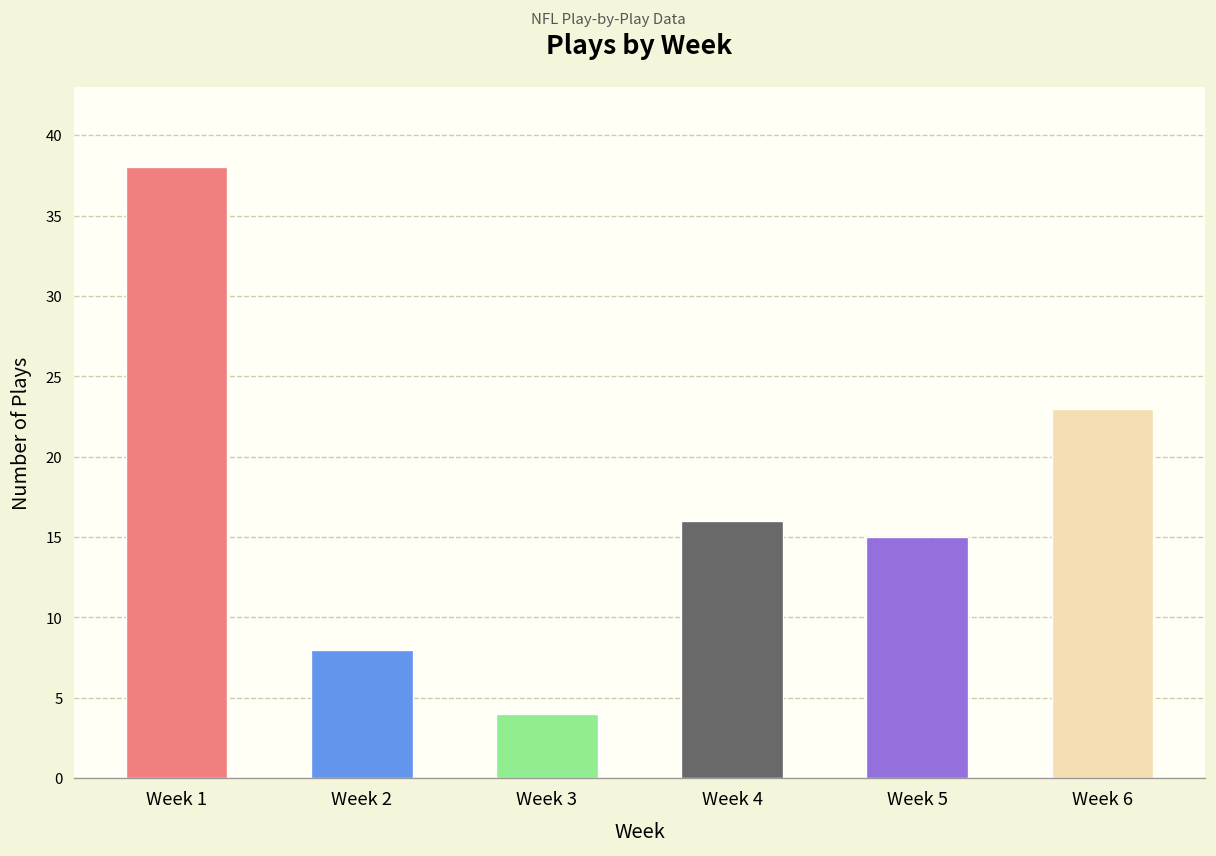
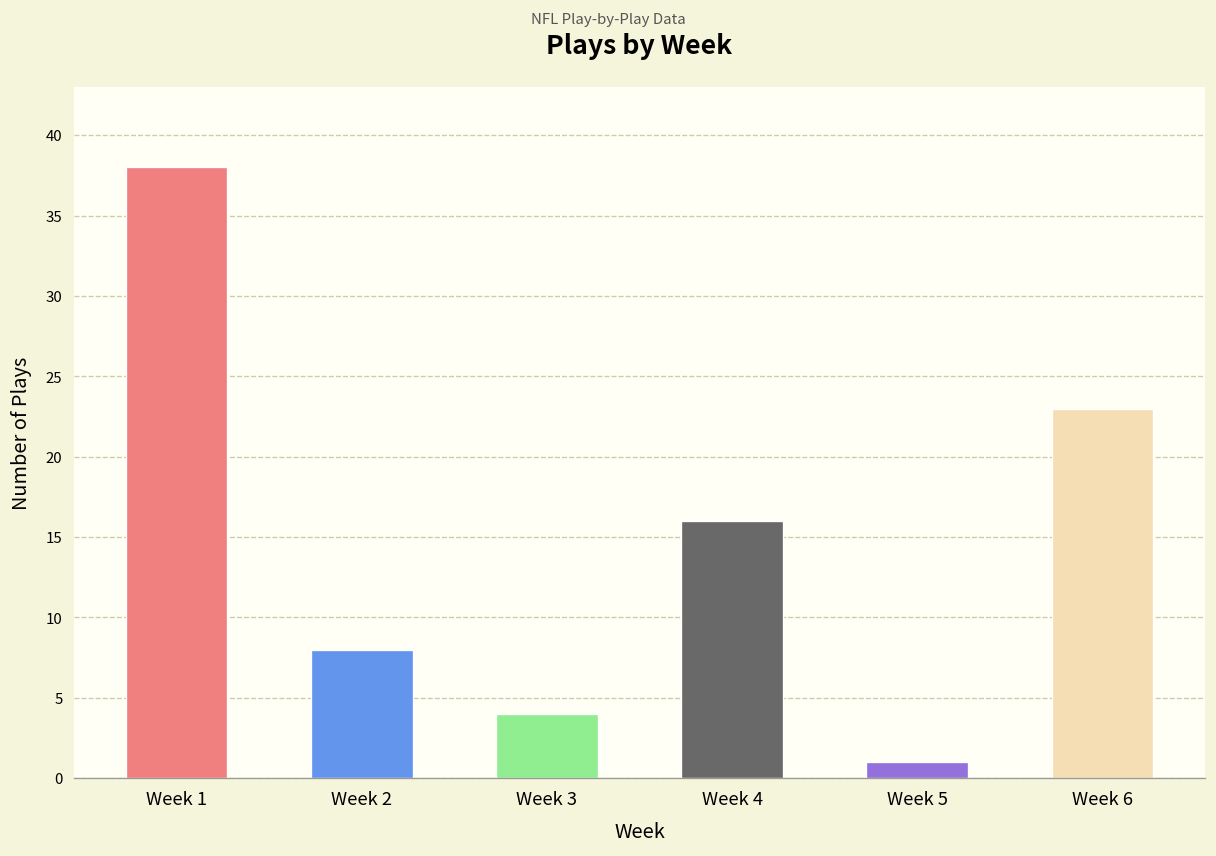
  {
    "Week 1": 38,
    "Week 2": 8,
    "Week 3": 4,
    "Week 4": 16,
-   "Week 5": 15,
+   "Week 5": 1,
    "Week 6": 23
  }
